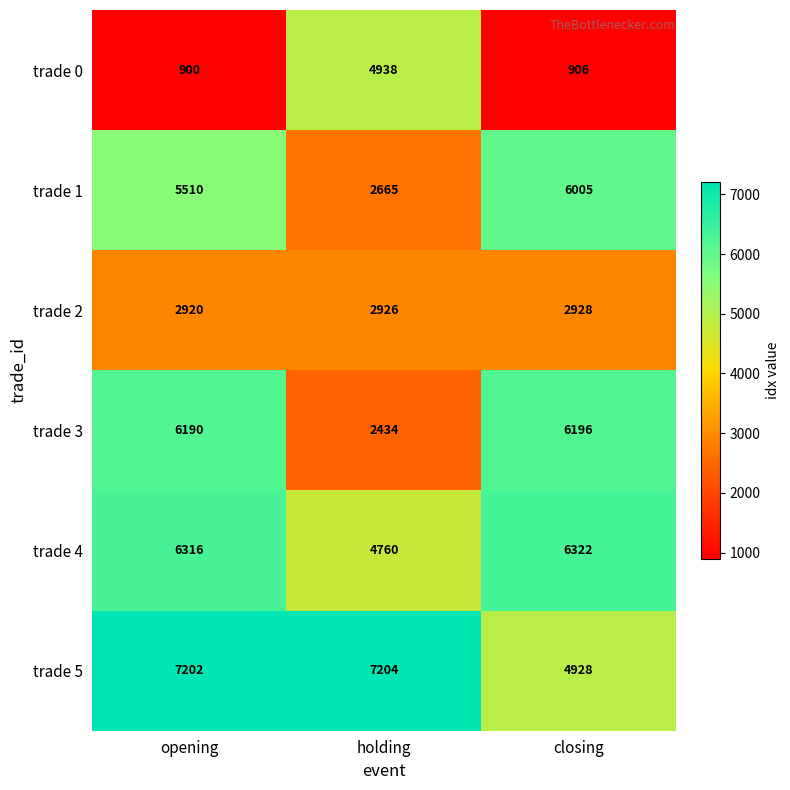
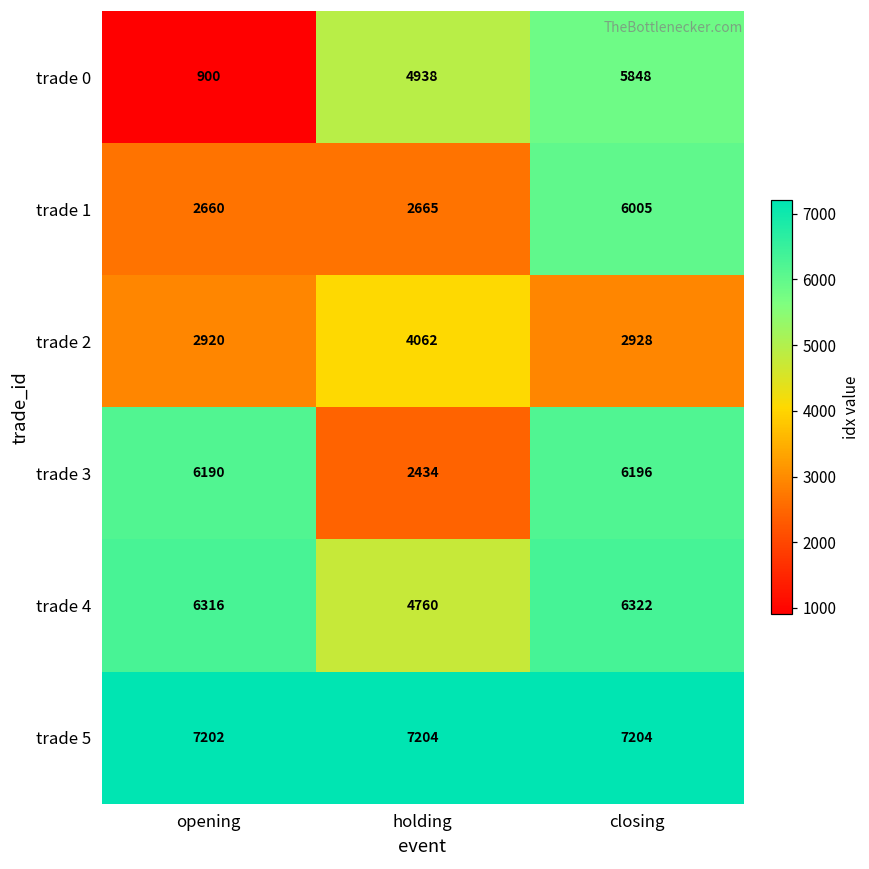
  {
    "trade 0": {
      "opening": 900,
      "holding": 4938,
-     "closing": 906
+     "closing": 5848
    },
    "trade 1": {
-     "opening": 5510,
+     "opening": 2660,
      "holding": 2665,
      "closing": 6005
    },
    "trade 2": {
      "opening": 2920,
-     "holding": 2926,
+     "holding": 4062,
      "closing": 2928
    },
    "trade 3": {
      "opening": 6190,
      "holding": 2434,
      "closing": 6196
    },
    "trade 4": {
      "opening": 6316,
      "holding": 4760,
      "closing": 6322
    },
    "trade 5": {
      "opening": 7202,
      "holding": 7204,
-     "closing": 4928
+     "closing": 7204
    }
  }
